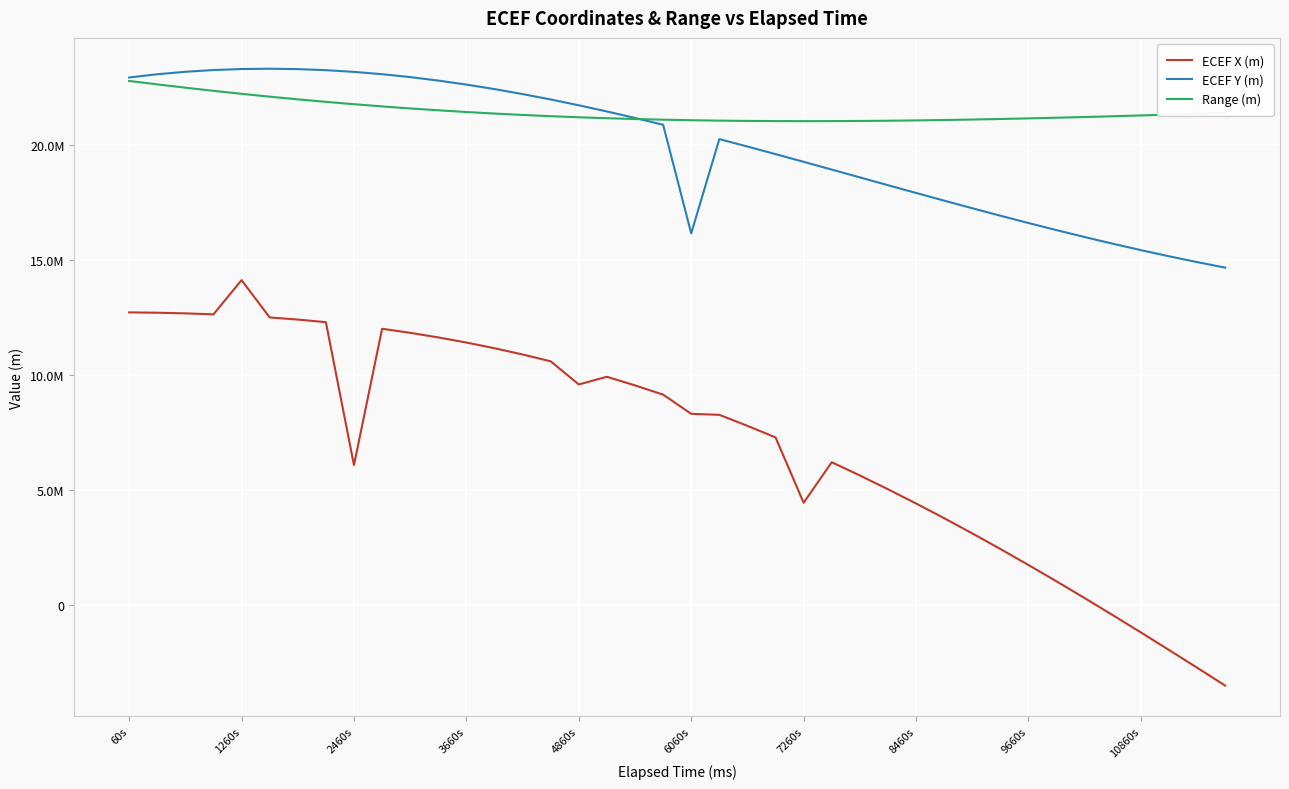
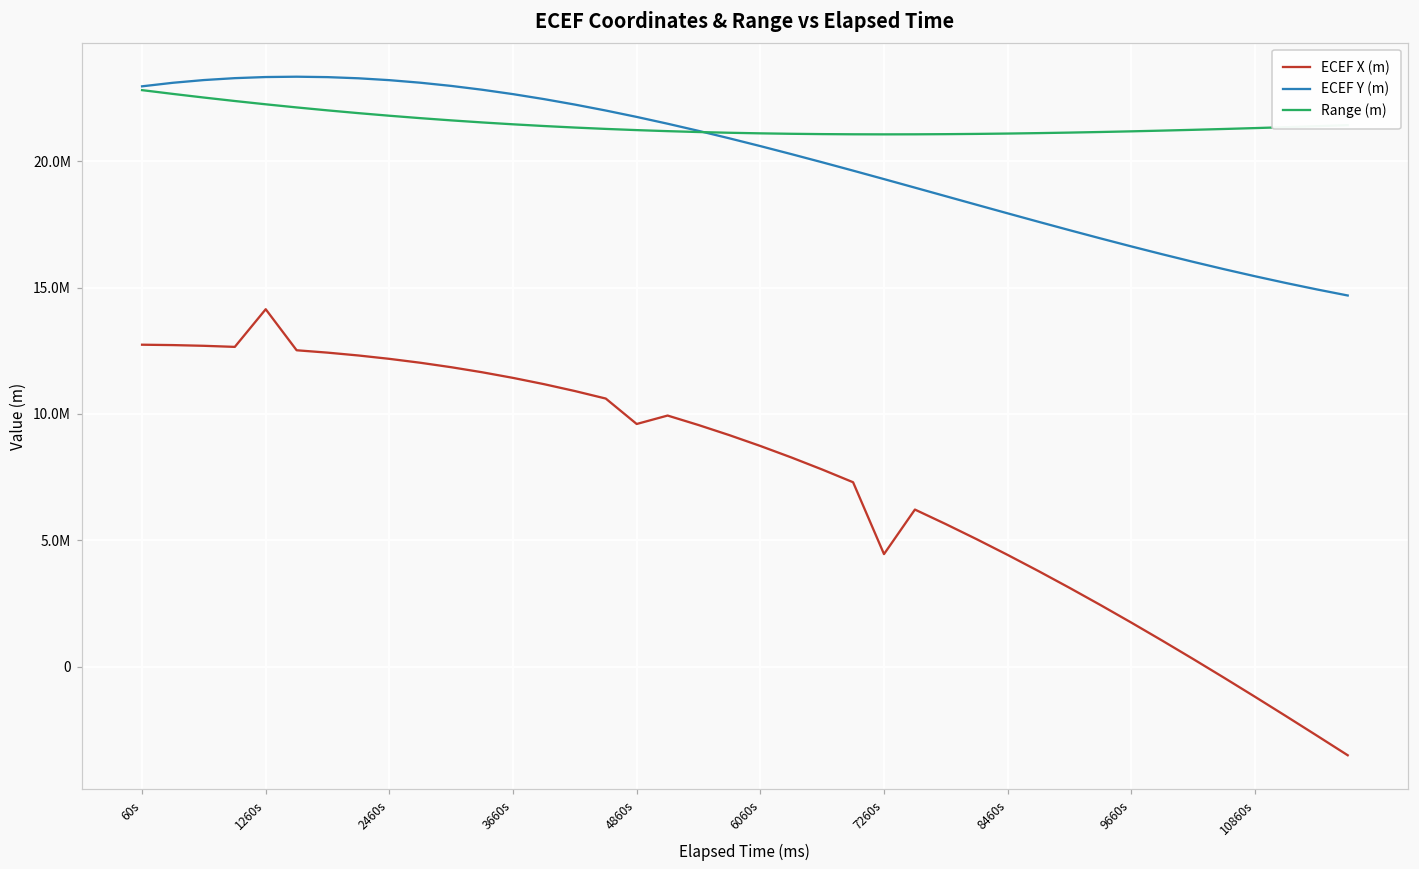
  {
    "ECEF X (m)": {
      "60s": 12700000,
      "1260s": 14100000,
-     "2460s": 6100000,
+     "2460s": 12200000,
      "3660s": 11400000,
      "4860s": 9600000,
-     "6060s": 8300000,
+     "6060s": 8700000,
      "7260s": 4500000,
      "8460s": 4400000,
      "9660s": 1700000,
      "10860s": -1200000
    },
    "ECEF Y (m)": {
      "60s": 23000000,
      "1260s": 23300000,
      "2460s": 23200000,
      "3660s": 22600000,
      "4860s": 21700000,
-     "6060s": 16200000,
+     "6060s": 20600000,
      "7260s": 19300000,
      "8460s": 17900000,
      "9660s": 16600000,
      "10860s": 15400000
    },
    "Range (m)": {
      "60s": 22800000,
      "1260s": 22200000,
      "2460s": 21800000,
      "3660s": 21500000,
      "4860s": 21200000,
      "6060s": 21100000,
      "7260s": 21100000,
      "8460s": 21100000,
      "9660s": 21200000,
      "10860s": 21300000
    }
  }
